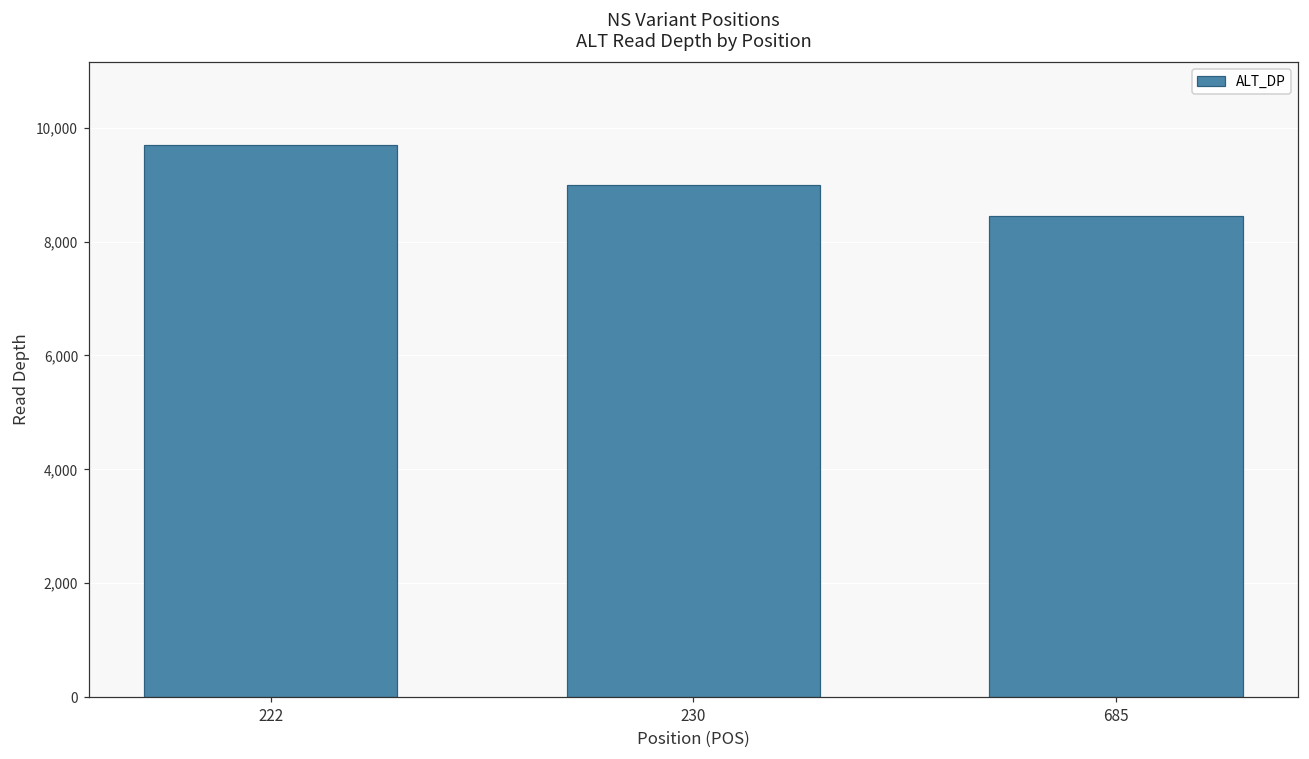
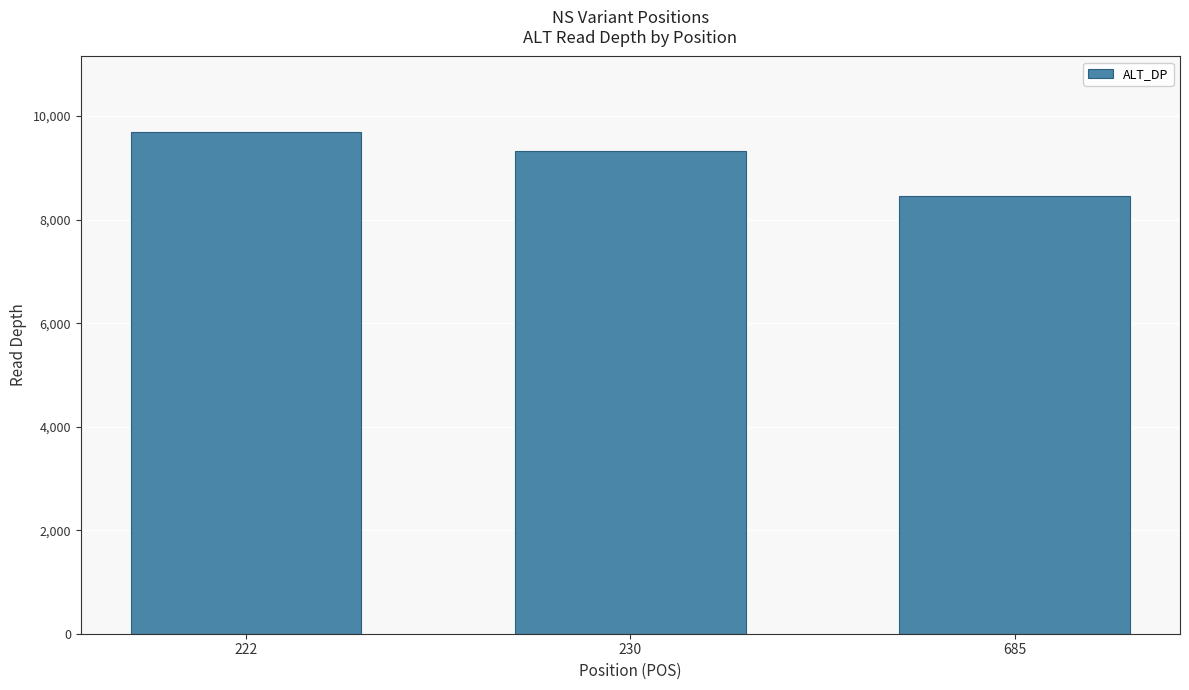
  {
    "222": "9,700",
-   "230": "9,000",
+   "230": "9,300",
    "685": "8,500"
  }
